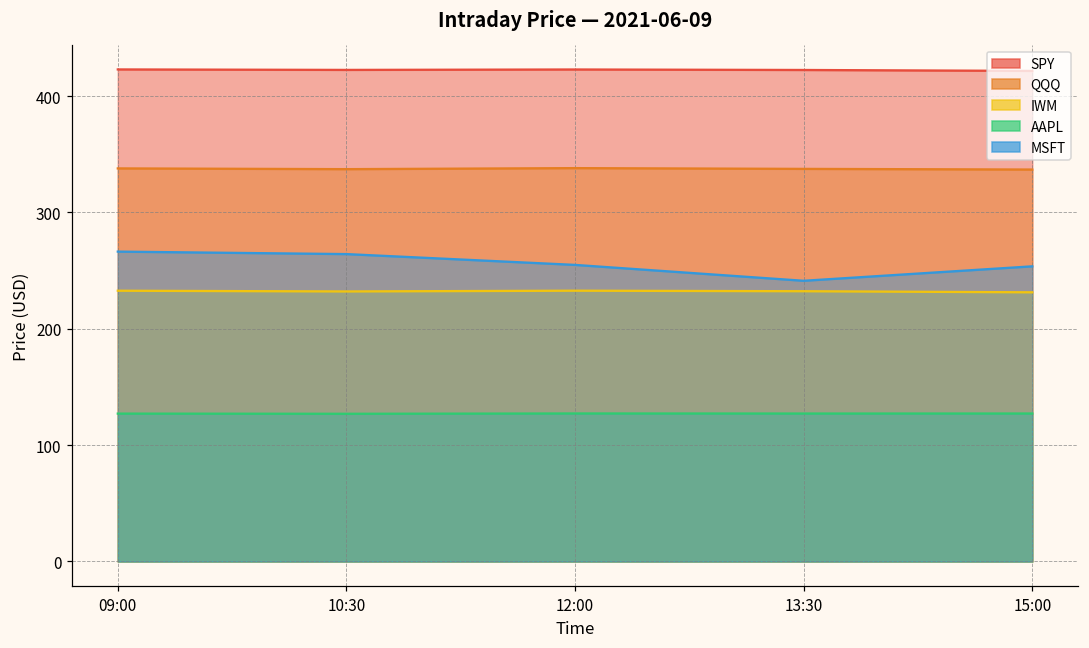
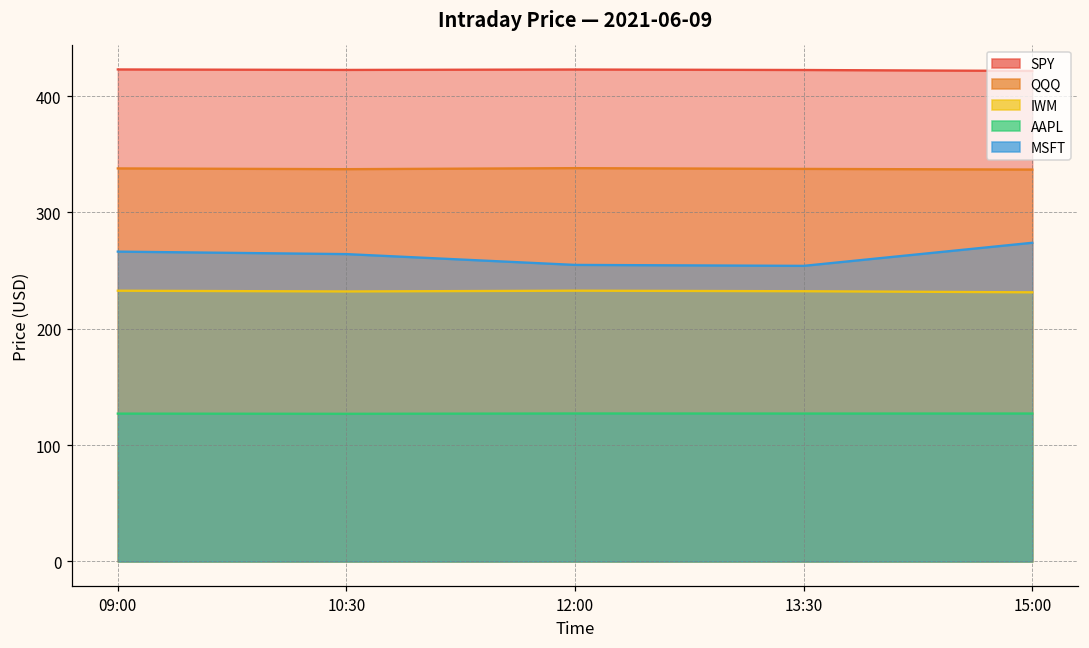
  {
    "AAPL": {
      "09:00": 127,
      "10:30": 127,
      "12:00": 127,
      "13:30": 127,
      "15:00": 127
    },
    "MSFT": {
      "09:00": 266,
      "10:30": 264,
      "12:00": 255,
-     "13:30": 241,
-     "15:00": 254
+     "13:30": 254,
+     "15:00": 274
    }
  }
